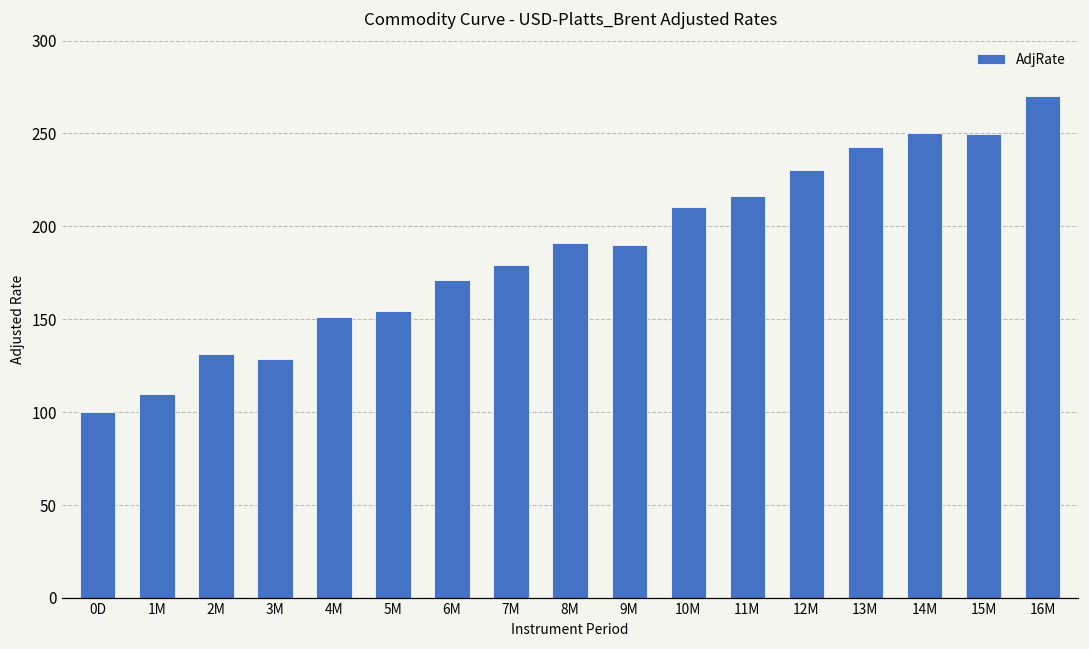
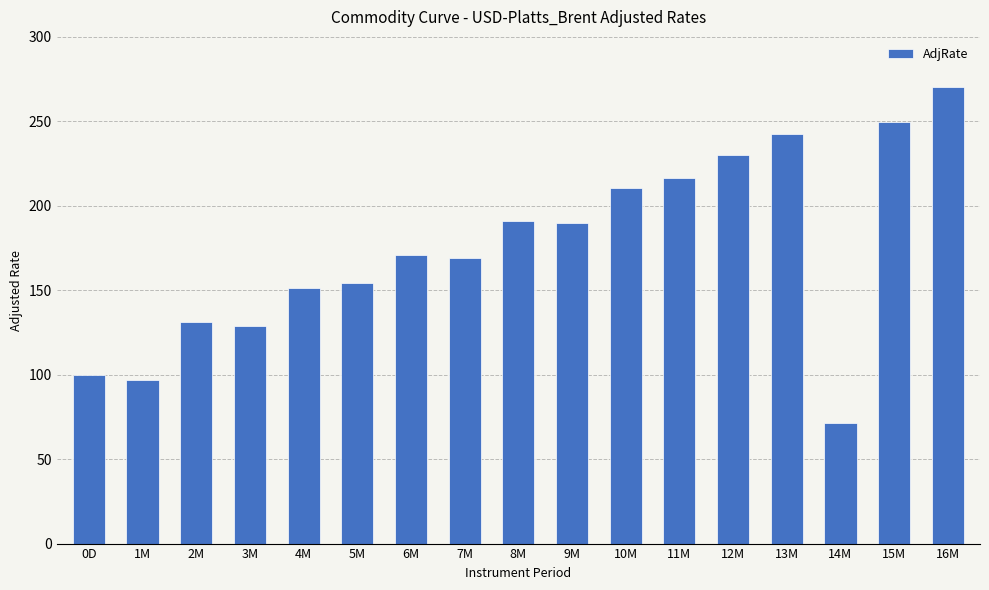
  {
    "0D": 100,
-   "1M": 110,
+   "1M": 97,
    "2M": 131,
    "3M": 129,
    "4M": 151,
    "5M": 154,
    "6M": 171,
-   "7M": 179,
+   "7M": 169,
    "8M": 191,
    "9M": 190,
    "10M": 210,
    "11M": 216,
    "12M": 230,
    "13M": 243,
-   "14M": 250,
+   "14M": 71,
    "15M": 250,
    "16M": 270
  }
